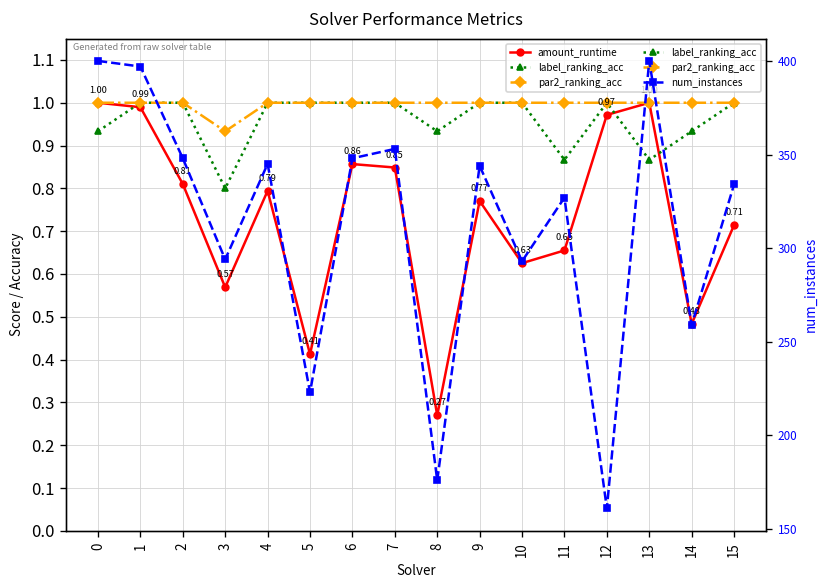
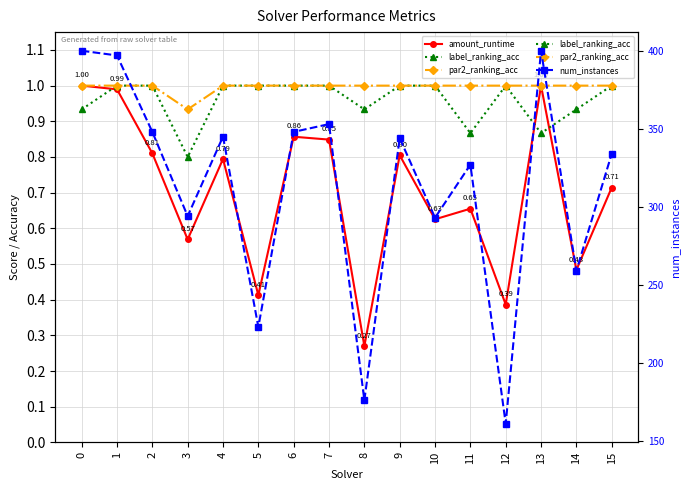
  {
    "amount_runtime": {
      "1": 0.99,
      "2": 0.81,
      "3": 0.57,
      "4": 0.79,
      "5": 0.41,
      "8": 0.27,
-     "9": 0.77,
+     "9": 0.80,
      "10": 0.63,
      "11": 0.65,
-     "12": 0.97,
+     "12": 0.39,
      "14": 0.48,
      "15": 0.71
    }
  }
